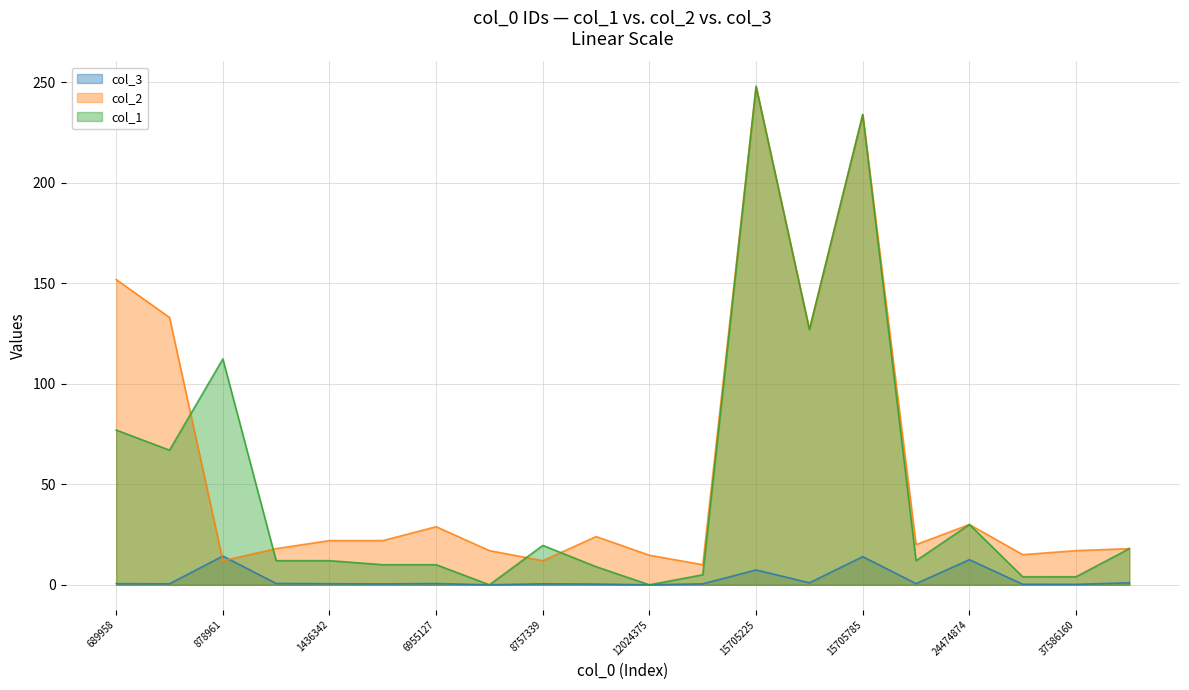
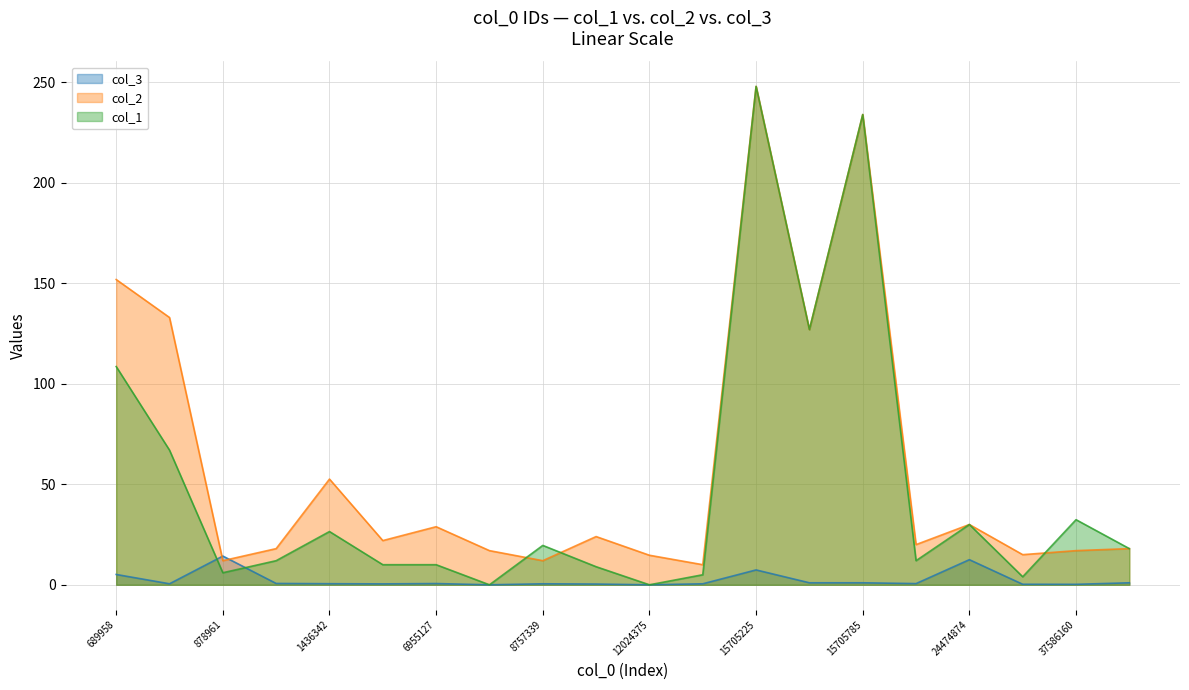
  {
    "col_3": {
-     "689958": 1,
+     "689958": 5,
      "878961": 14,
      "1436342": 1,
      "6955127": 1,
      "8757339": 1,
      "15705225": 7,
-     "15705785": 14,
+     "15705785": 1,
      "24474874": 13,
      "37586160": 0
    },
    "col_2": {
      "689958": 152,
      "878961": 12,
-     "1436342": 22,
+     "1436342": 53,
      "6955127": 29,
      "8757339": 12,
      "12024375": 15,
      "37586160": 17
    },
    "col_1": {
-     "689958": 77,
-     "878961": 112,
-     "1436342": 12,
+     "689958": 109,
+     "878961": 6,
+     "1436342": 27,
      "6955127": 10,
      "8757339": 20,
-     "37586160": 4
+     "37586160": 32
    }
  }
